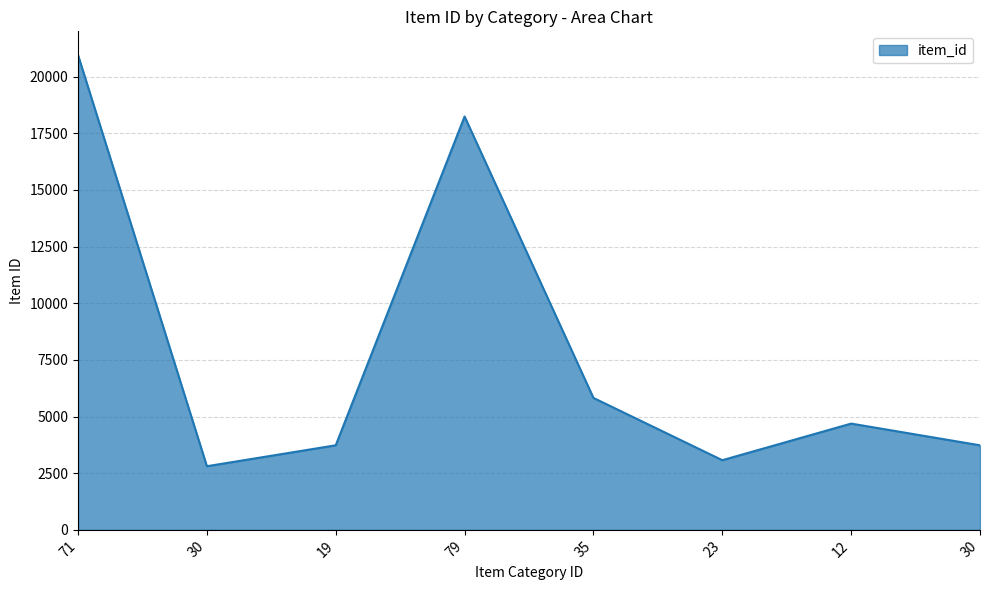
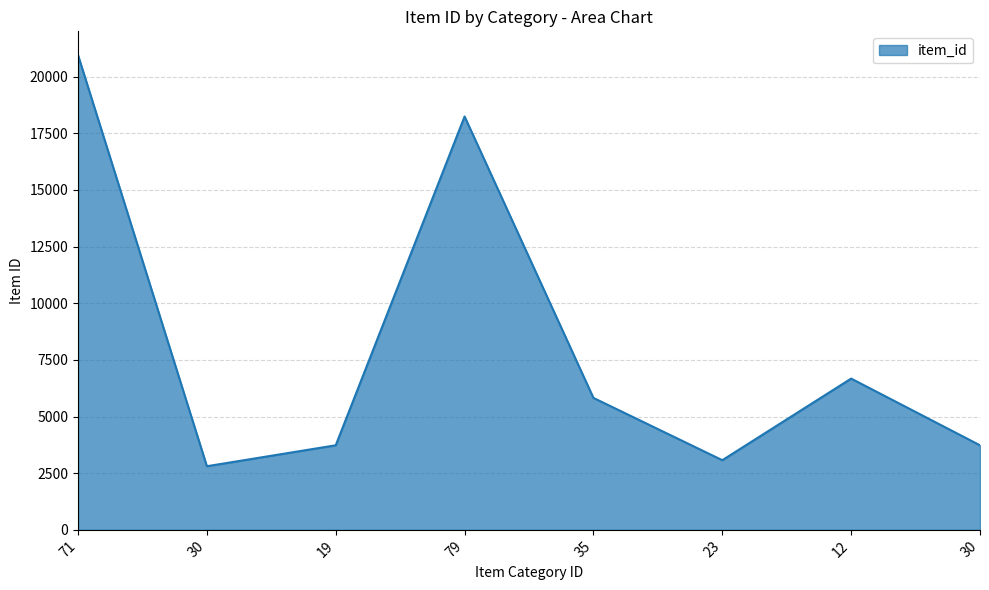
  {
    "71": 20900,
    "19": 3700,
    "79": 18200,
    "35": 5800,
    "23": 3100,
-   "12": 4700
+   "12": 6700
  }
